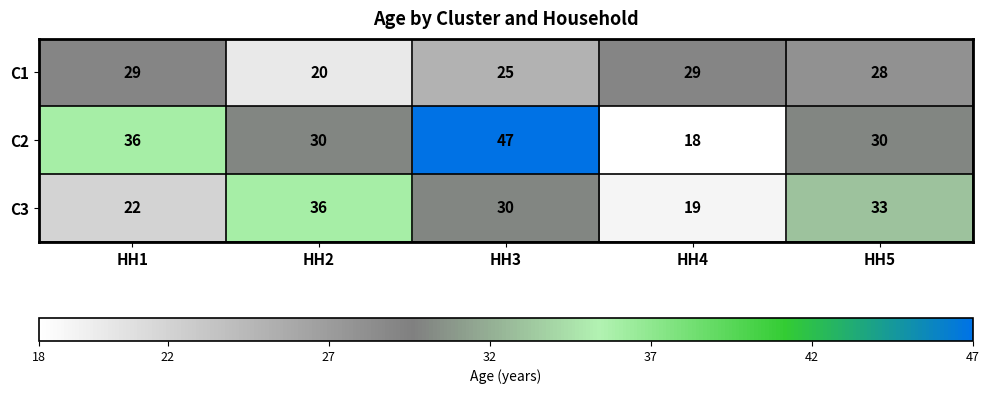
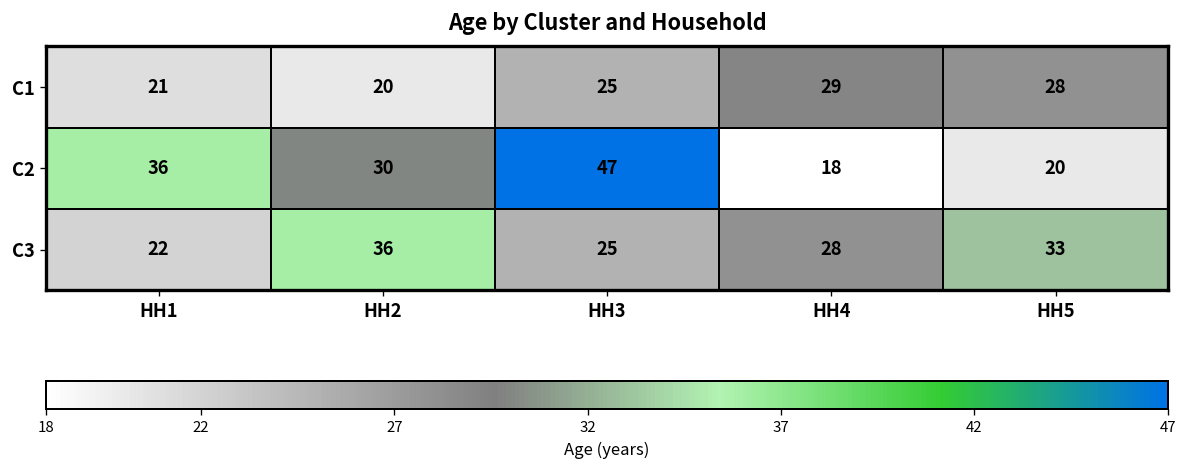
  {
    "C1": {
-     "HH1": 29,
+     "HH1": 21,
      "HH2": 20,
      "HH3": 25,
      "HH4": 29,
      "HH5": 28
    },
    "C2": {
      "HH1": 36,
      "HH2": 30,
      "HH3": 47,
      "HH4": 18,
-     "HH5": 30
+     "HH5": 20
    },
    "C3": {
      "HH1": 22,
      "HH2": 36,
-     "HH3": 30,
-     "HH4": 19,
+     "HH3": 25,
+     "HH4": 28,
      "HH5": 33
    }
  }
